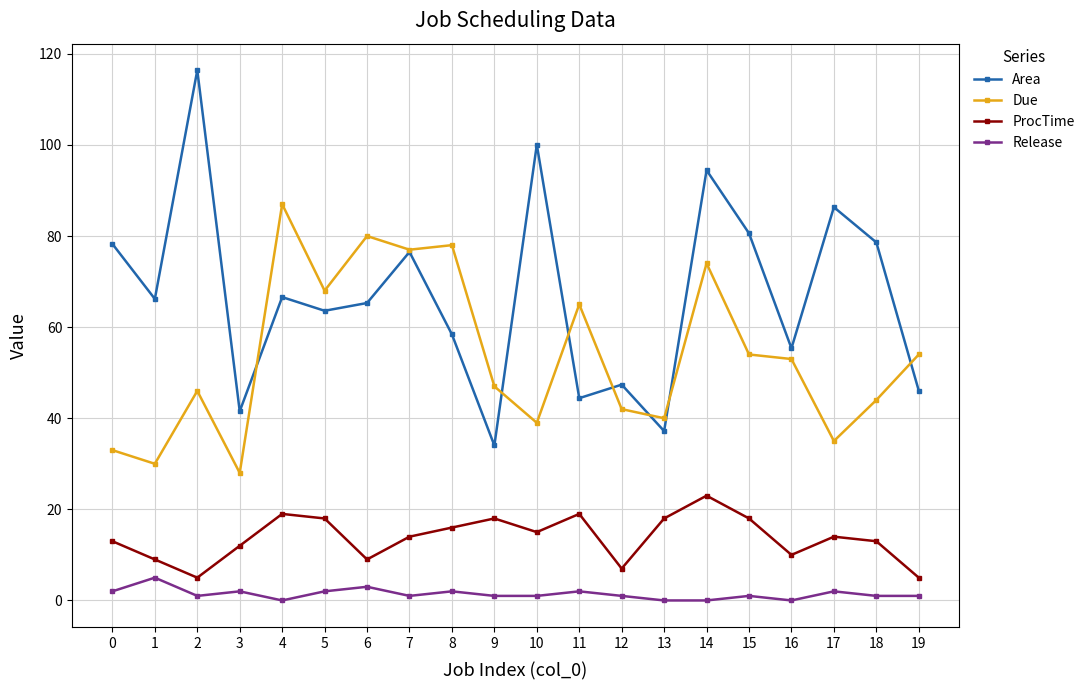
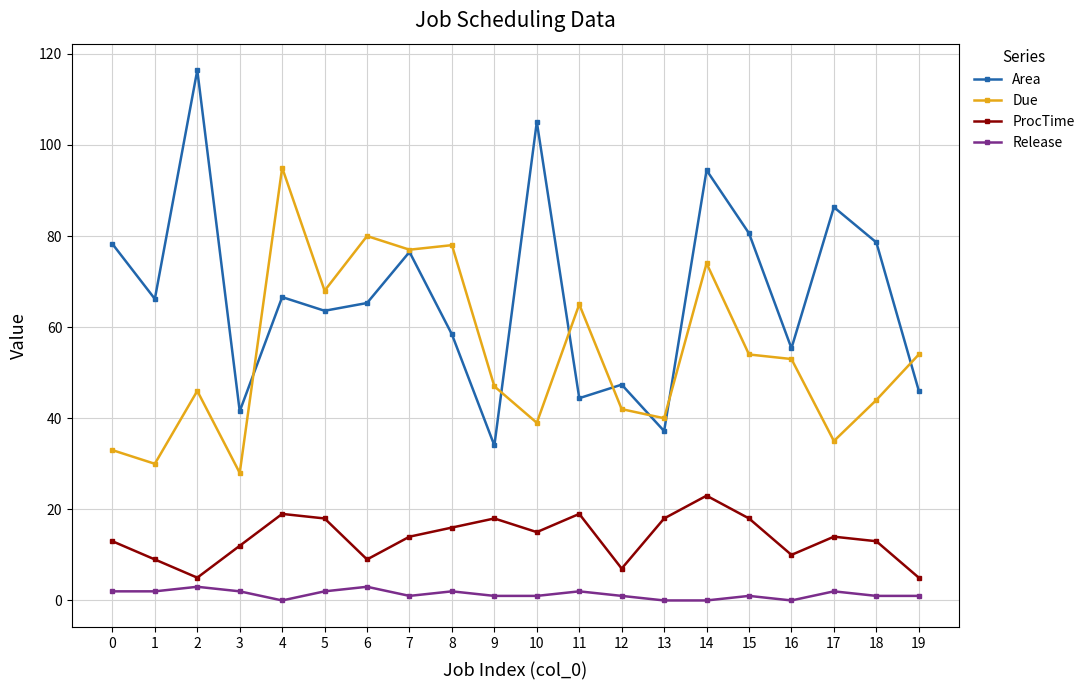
  {
    "Area": {
      "0": 78,
      "1": 66,
      "2": 116,
      "3": 42,
      "4": 67,
      "5": 64,
      "6": 65,
      "8": 58,
      "9": 34,
-     "10": 100,
+     "10": 105,
      "11": 44,
      "12": 47,
      "13": 37,
      "14": 94,
      "15": 81,
      "16": 55,
      "17": 86,
      "18": 79,
      "19": 46
    },
    "Due": {
      "0": 33,
      "1": 30,
      "2": 46,
      "3": 28,
-     "4": 87,
+     "4": 95,
      "5": 68,
      "6": 80,
      "8": 78,
      "9": 47,
      "10": 39,
      "11": 65,
      "12": 42,
      "13": 40,
      "14": 74,
      "15": 54,
      "16": 53,
      "17": 35,
      "18": 44,
      "19": 54
    },
    "ProcTime": {
      "0": 13,
      "1": 9,
      "2": 5,
      "3": 12,
      "4": 19,
      "5": 18,
      "6": 9,
      "7": 14,
      "8": 16,
      "9": 18,
      "10": 15,
      "11": 19,
      "12": 7,
      "13": 18,
      "14": 23,
      "15": 18,
      "16": 10,
      "17": 14,
      "18": 13,
      "19": 5
    },
    "Release": {
      "0": 2,
-     "1": 5,
-     "2": 1,
+     "1": 2,
+     "2": 3,
      "3": 2,
      "4": 0,
      "5": 2,
      "6": 3,
      "7": 1,
      "8": 2,
      "9": 1,
      "10": 1,
      "11": 2,
      "12": 1,
      "13": 0,
      "14": 0,
      "15": 1,
      "16": 0,
      "17": 2,
      "18": 1,
      "19": 1
    }
  }
